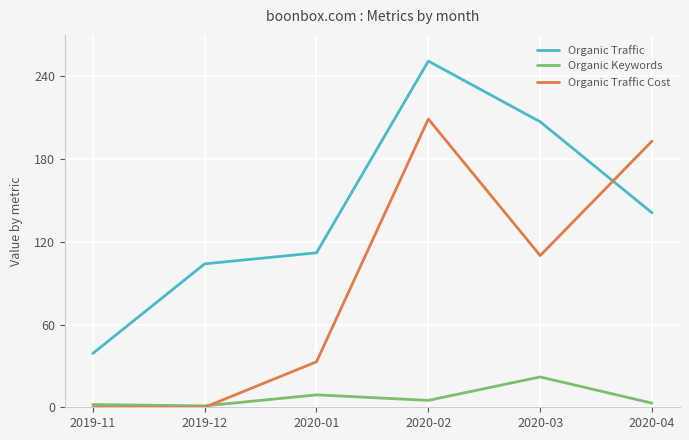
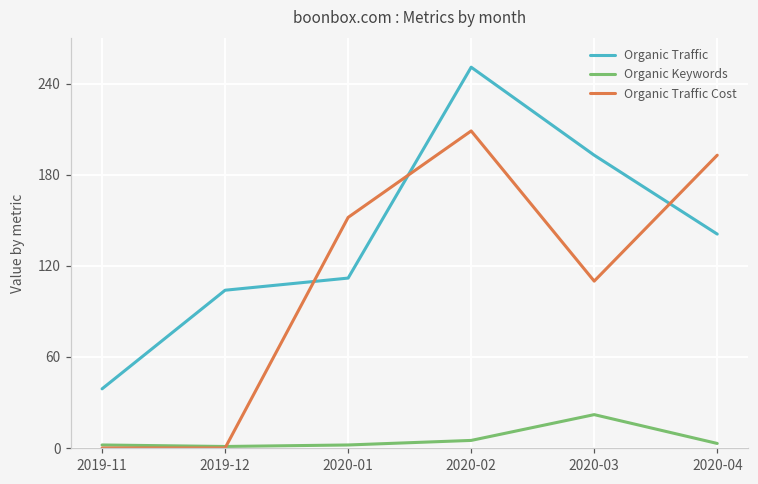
  {
    "Organic Traffic": {
      "2019-11": 39,
      "2019-12": 104,
      "2020-01": 112,
      "2020-02": 251,
-     "2020-03": 207,
+     "2020-03": 193,
      "2020-04": 141
    },
    "Organic Keywords": {
      "2019-11": 2,
-     "2020-01": 9,
+     "2020-01": 2,
      "2020-02": 5,
      "2020-03": 22,
      "2020-04": 3
    },
    "Organic Traffic Cost": {
      "2019-11": 0,
-     "2020-01": 33,
+     "2020-01": 152,
      "2020-02": 209,
      "2020-03": 110,
      "2020-04": 193
    }
  }
